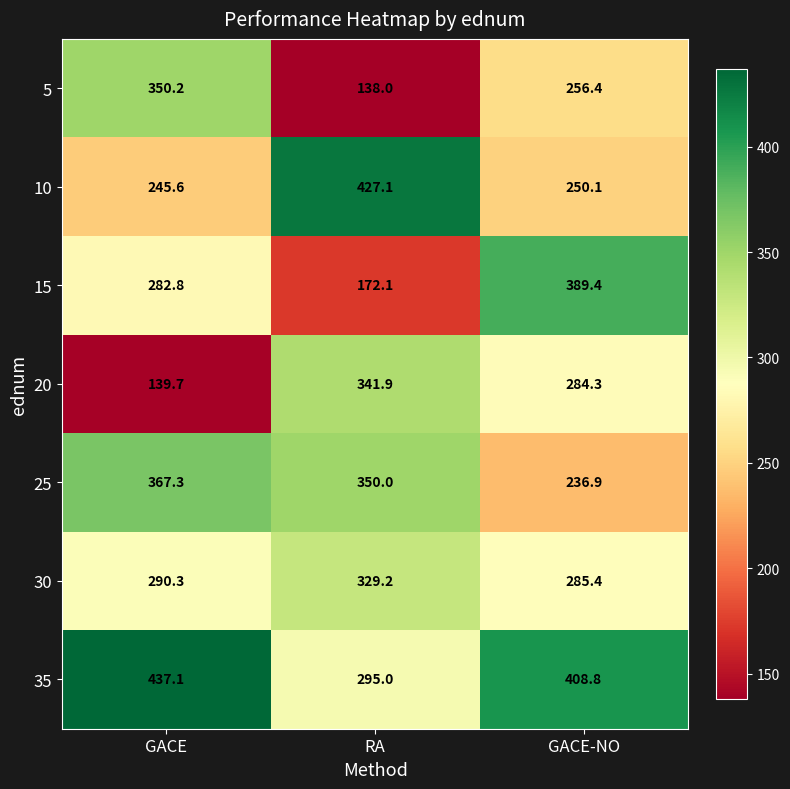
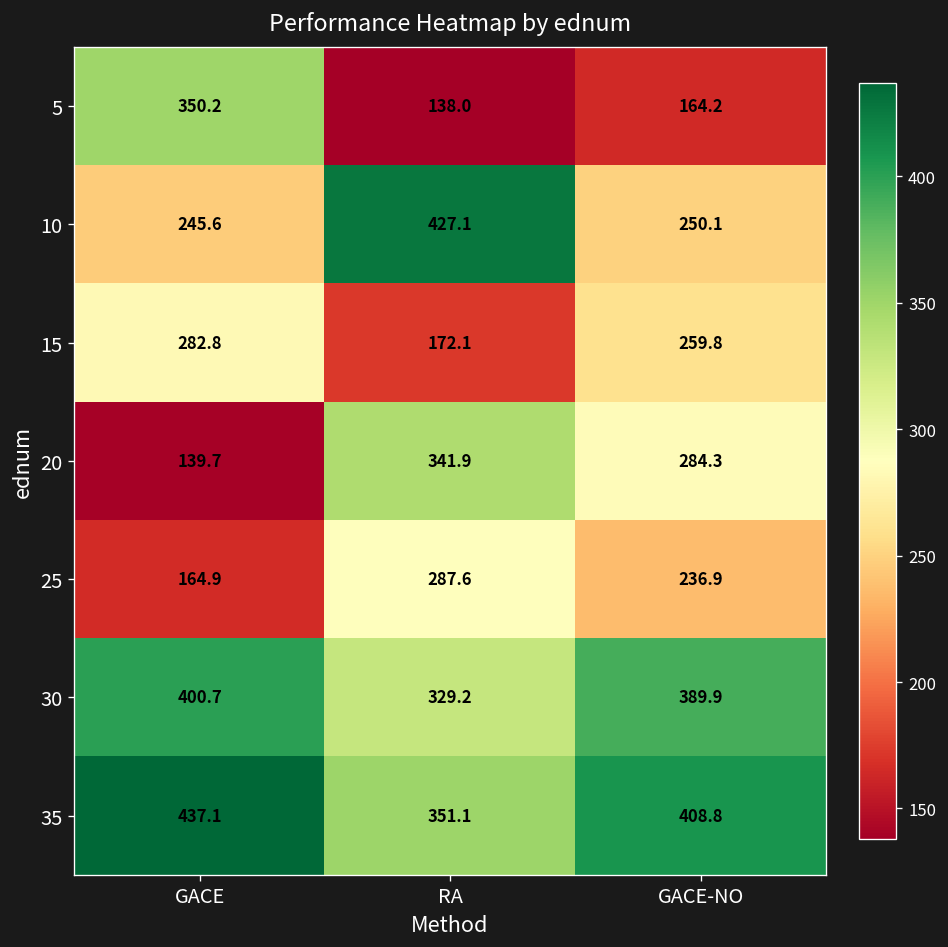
  {
    "5": {
      "GACE": 350.2,
      "RA": 138.0,
-     "GACE-NO": 256.4
+     "GACE-NO": 164.2
    },
    "10": {
      "GACE": 245.6,
      "RA": 427.1,
      "GACE-NO": 250.1
    },
    "15": {
      "GACE": 282.8,
      "RA": 172.1,
-     "GACE-NO": 389.4
+     "GACE-NO": 259.8
    },
    "20": {
      "GACE": 139.7,
      "RA": 341.9,
      "GACE-NO": 284.3
    },
    "25": {
-     "GACE": 367.3,
-     "RA": 350.0,
+     "GACE": 164.9,
+     "RA": 287.6,
      "GACE-NO": 236.9
    },
    "30": {
-     "GACE": 290.3,
+     "GACE": 400.7,
      "RA": 329.2,
-     "GACE-NO": 285.4
+     "GACE-NO": 389.9
    },
    "35": {
      "GACE": 437.1,
-     "RA": 295.0,
+     "RA": 351.1,
      "GACE-NO": 408.8
    }
  }
